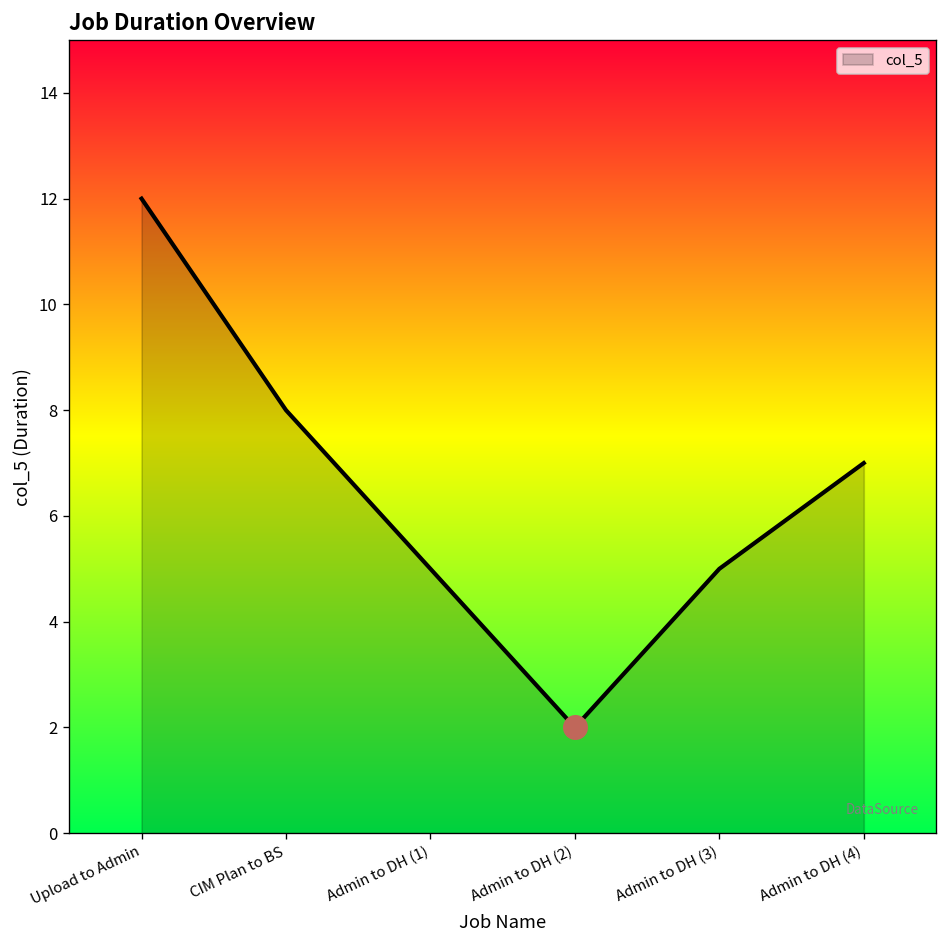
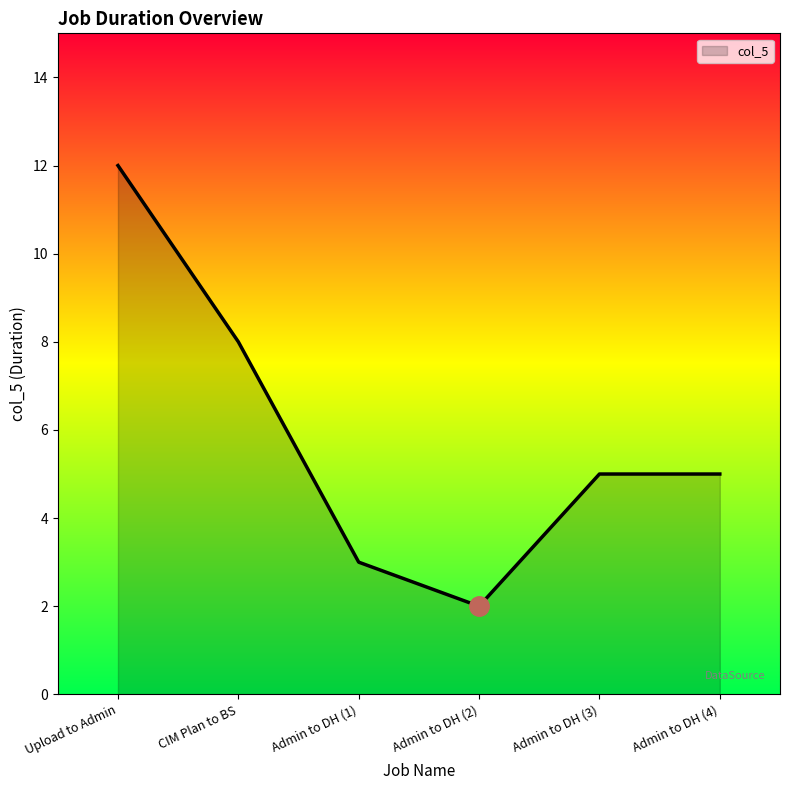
  {
    "col_5": {
      "Upload to Admin": 12,
      "CIM Plan to BS": 8,
-     "Admin to DH (1)": 5,
+     "Admin to DH (1)": 3,
      "Admin to DH (3)": 5,
-     "Admin to DH (4)": 7
+     "Admin to DH (4)": 5
    }
  }
